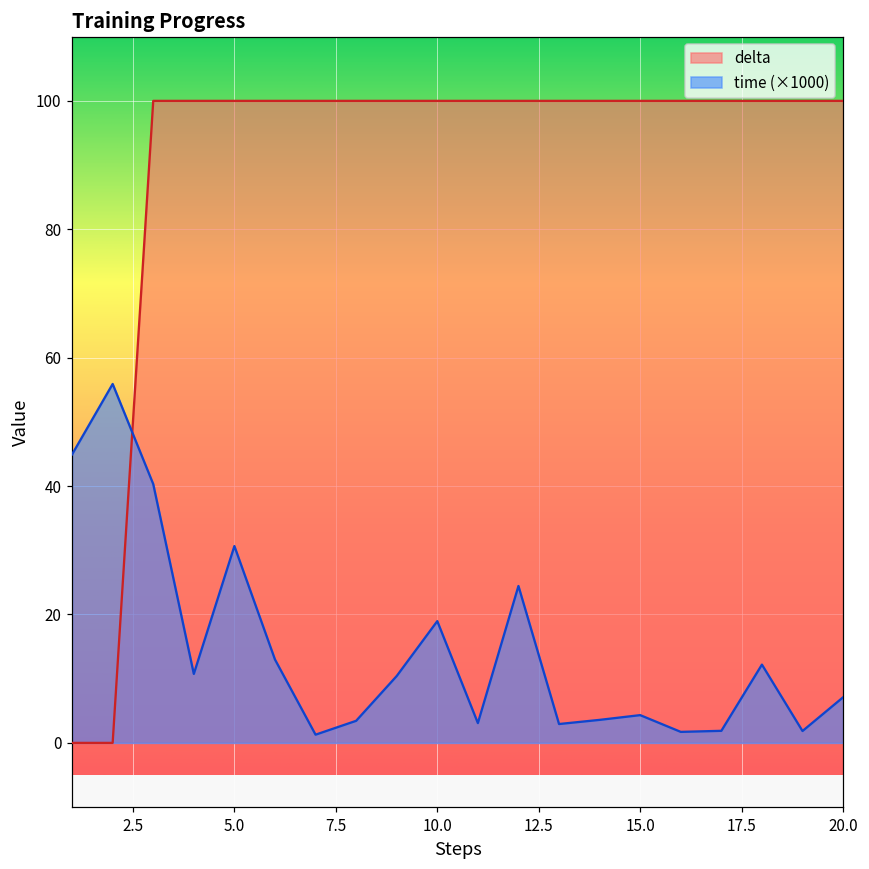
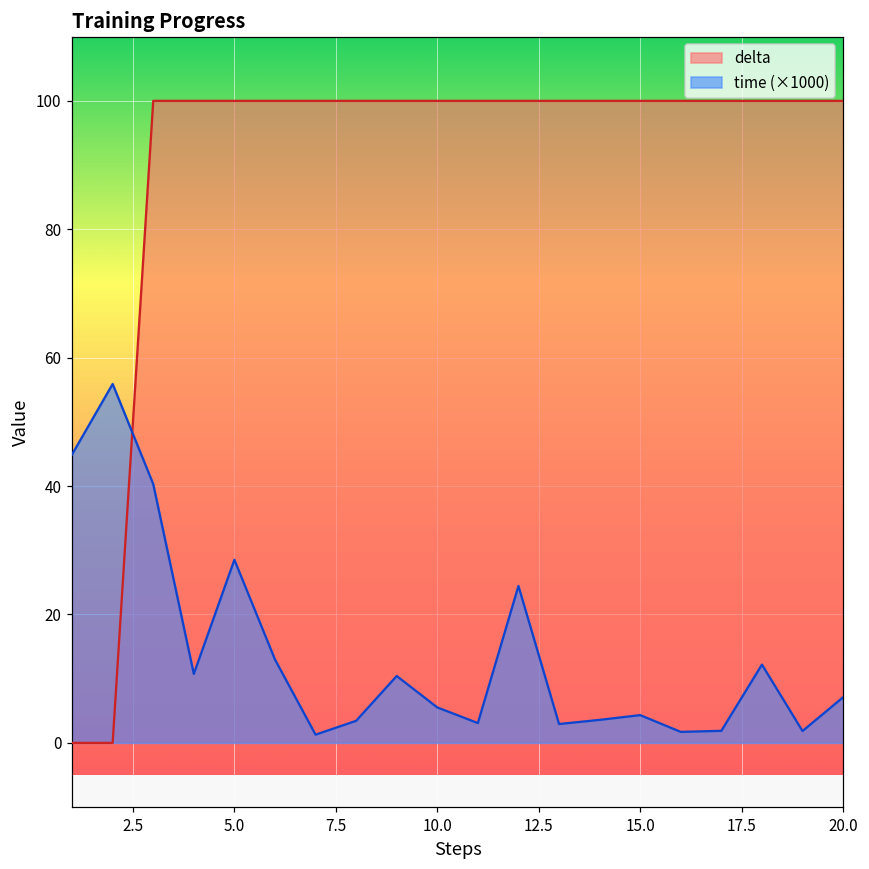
  {
    "delta": {
      "5.0": 100,
      "10.0": 100,
      "15.0": 100,
      "20.0": 100
    },
    "time (×1000)": {
-     "5.0": 31,
-     "10.0": 19,
+     "5.0": 29,
+     "10.0": 6,
      "15.0": 4,
      "20.0": 7
    }
  }
